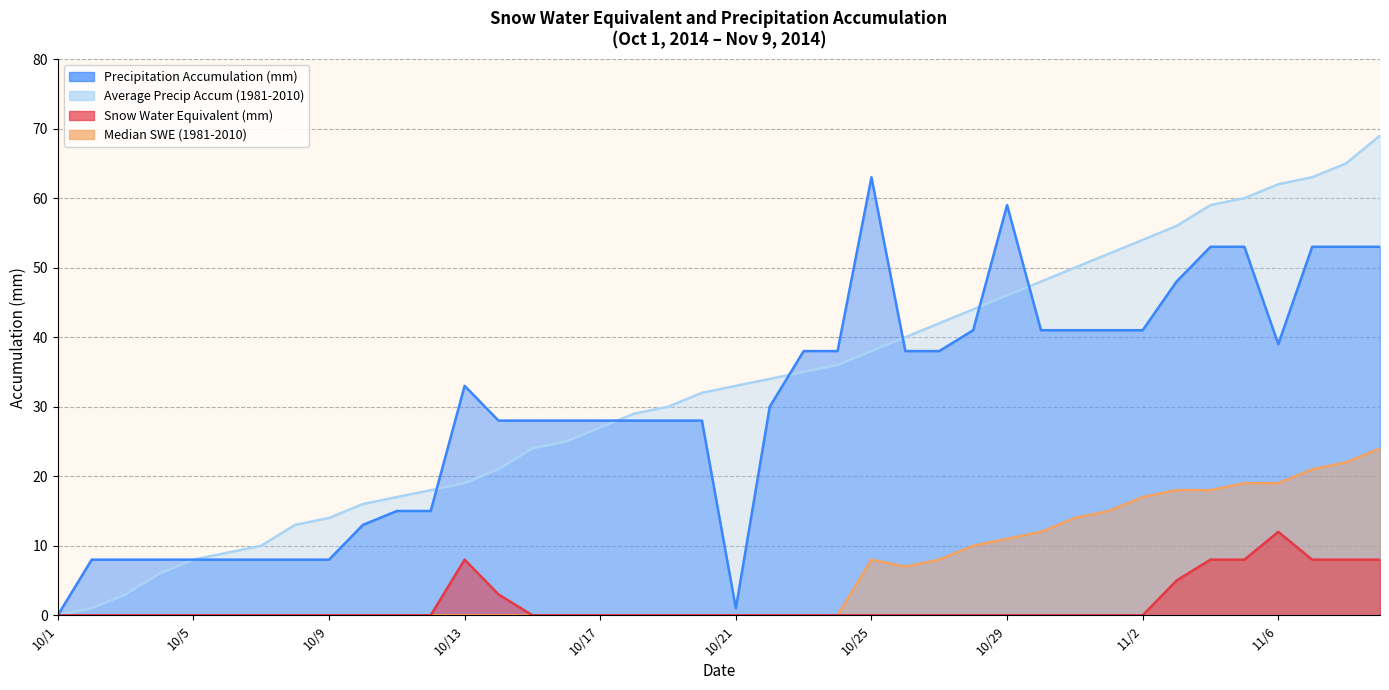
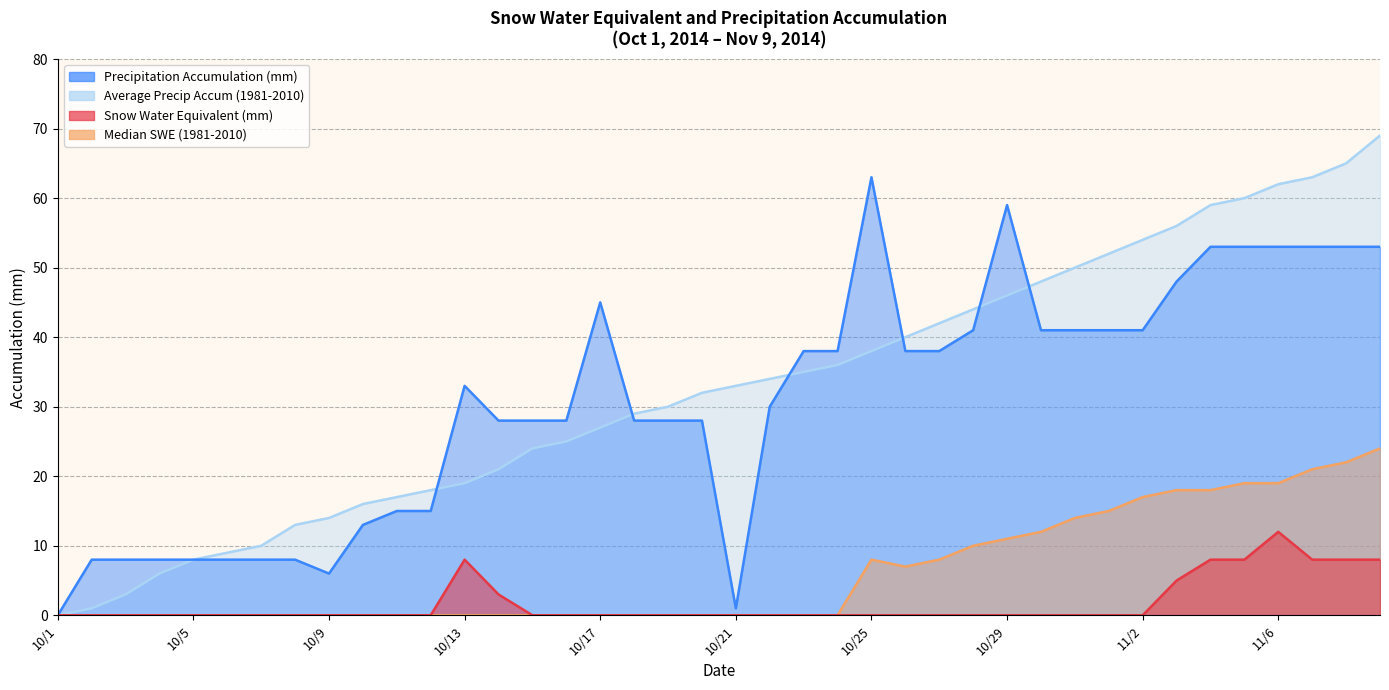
  {
    "Precipitation Accumulation (mm)": {
-     "10/9": 8,
+     "10/9": 6,
      "10/13": 33,
-     "10/17": 28,
+     "10/17": 45,
      "10/21": 1,
      "10/25": 63,
      "10/29": 59,
      "11/2": 41,
-     "11/6": 39
+     "11/6": 53
    },
    "Snow Water Equivalent (mm)": {
      "10/13": 8,
      "10/25": 0,
      "10/29": 0,
      "11/2": 0,
      "11/6": 12
    }
  }
